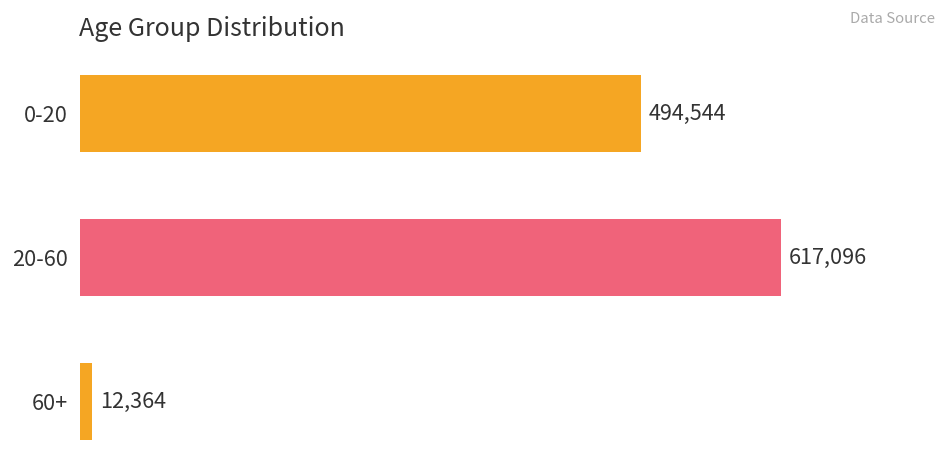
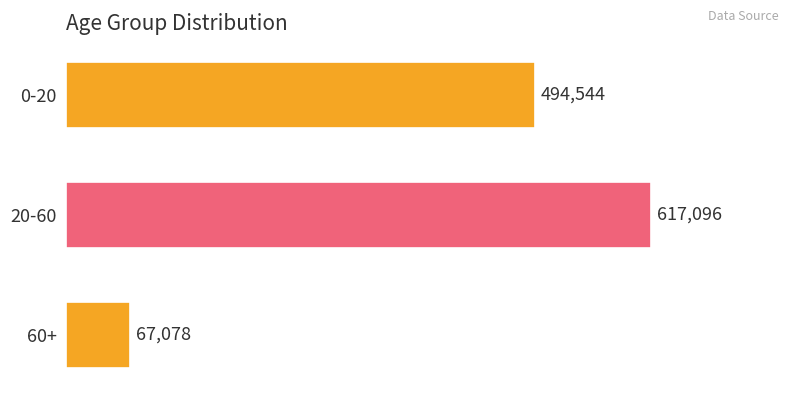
  {
    "0-20": "494,544",
    "20-60": "617,096",
-   "60+": "12,364"
+   "60+": "67,078"
  }
